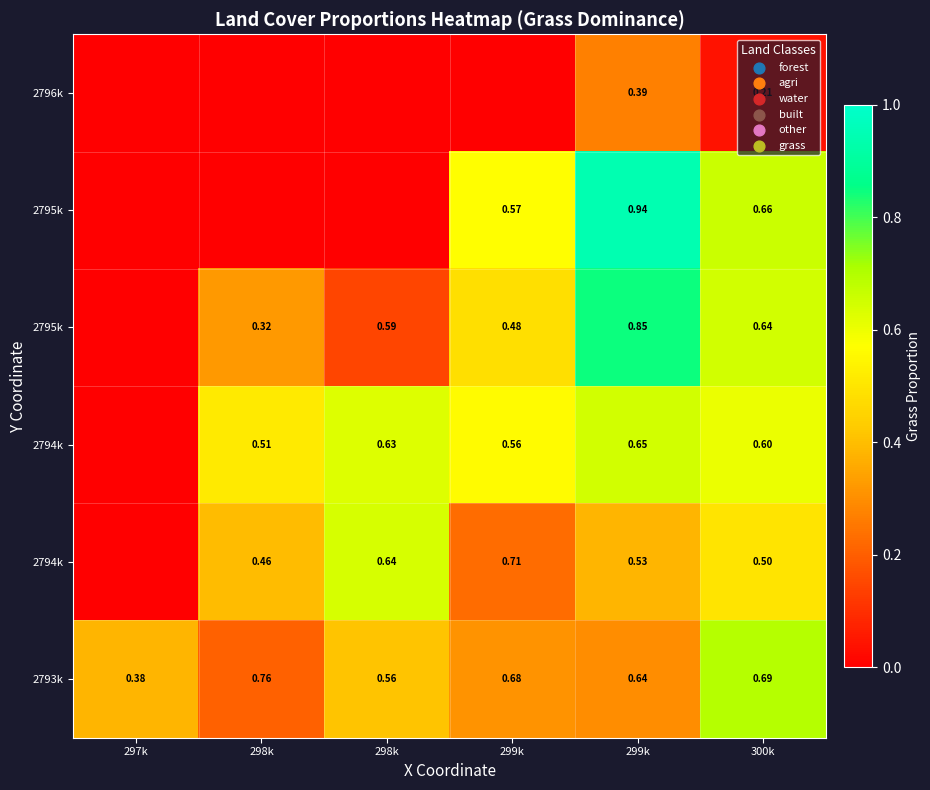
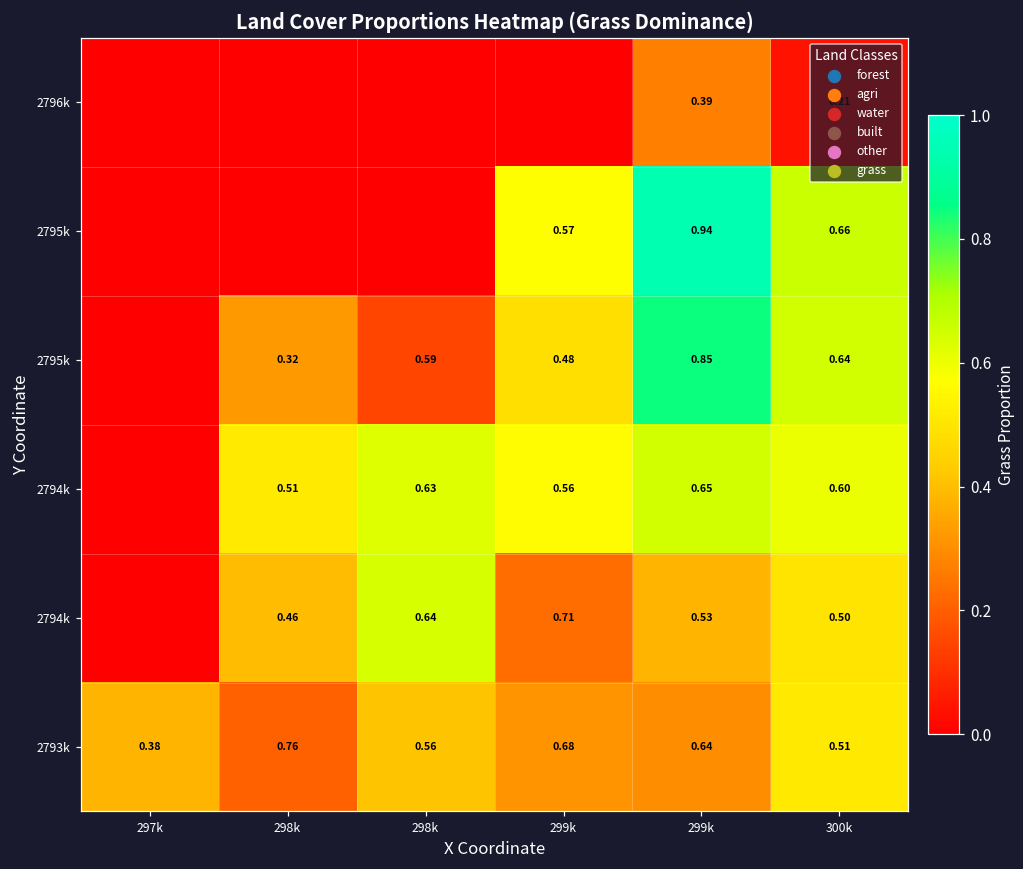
  {
    "2793k": {
      "297k": 0.38,
-     "300k": 0.69
+     "300k": 0.51
    }
  }
